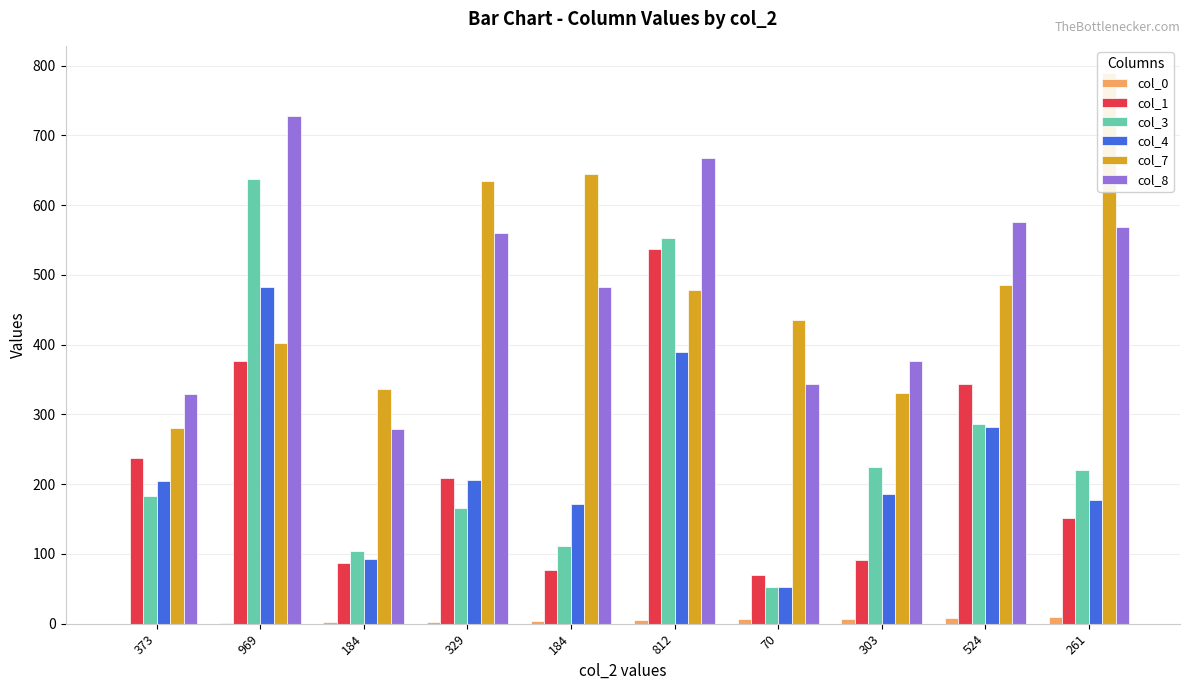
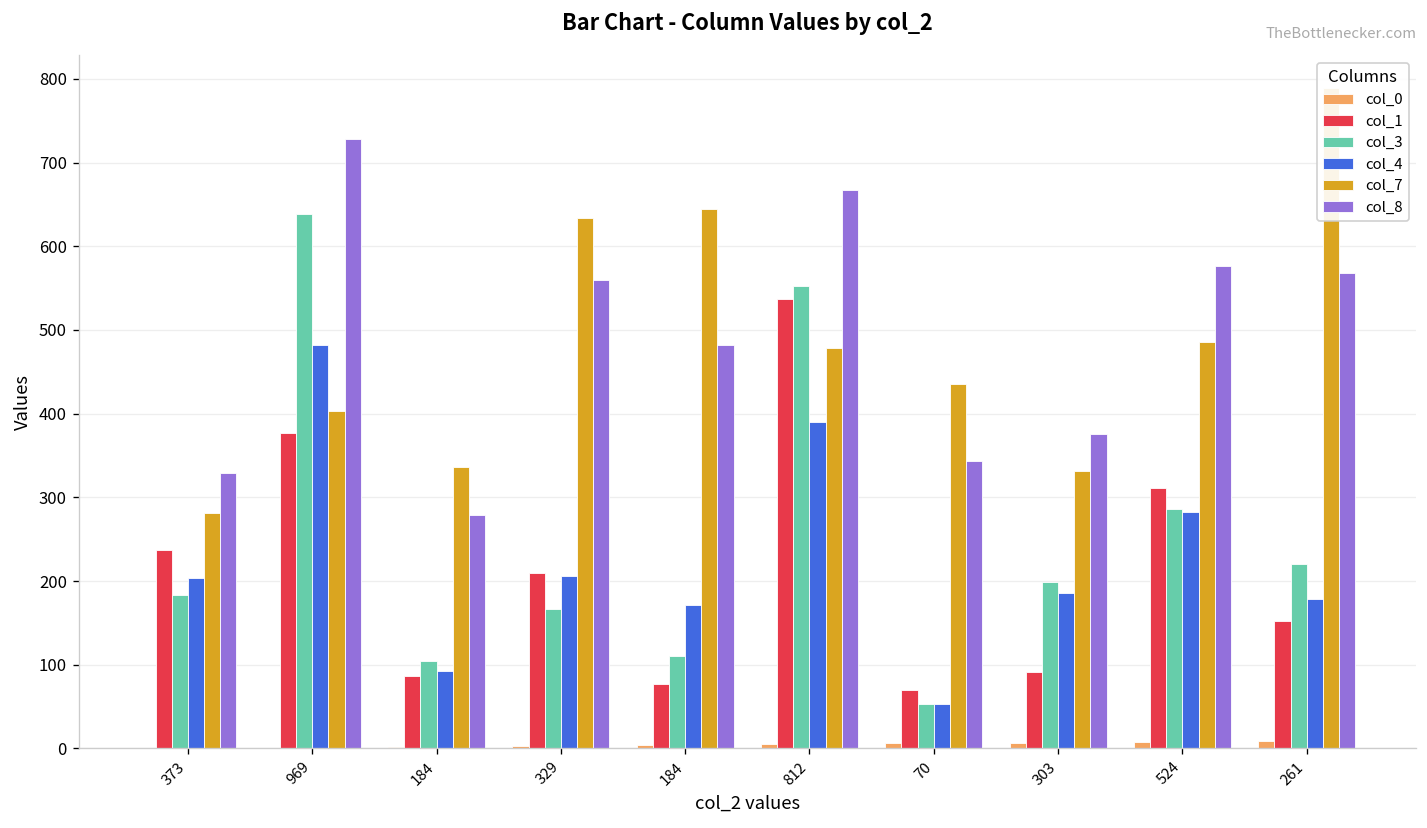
  {
    "col_0": {
      "373": 0,
      "812": 10,
      "70": 10,
      "303": 10,
      "524": 10,
      "261": 10
    },
    "col_1": {
      "373": 240,
      "969": 380,
      "329": 210,
      "812": 540,
      "70": 70,
      "303": 90,
-     "524": 340,
+     "524": 310,
      "261": 150
    },
    "col_3": {
      "373": 180,
      "969": 640,
      "329": 170,
      "812": 550,
      "70": 50,
-     "303": 220,
+     "303": 200,
      "524": 290,
      "261": 220
    },
    "col_4": {
      "373": 200,
      "969": 480,
      "329": 210,
      "812": 390,
      "70": 50,
      "303": 190,
      "524": 280,
      "261": 180
    },
    "col_7": {
      "373": 280,
      "969": 400,
      "329": 630,
      "812": 480,
      "70": 440,
      "303": 330,
      "524": 490
    },
    "col_8": {
      "373": 330,
      "969": 730,
      "329": 560,
      "812": 670,
      "70": 340,
      "303": 380,
      "524": 580,
      "261": 570
    }
  }
